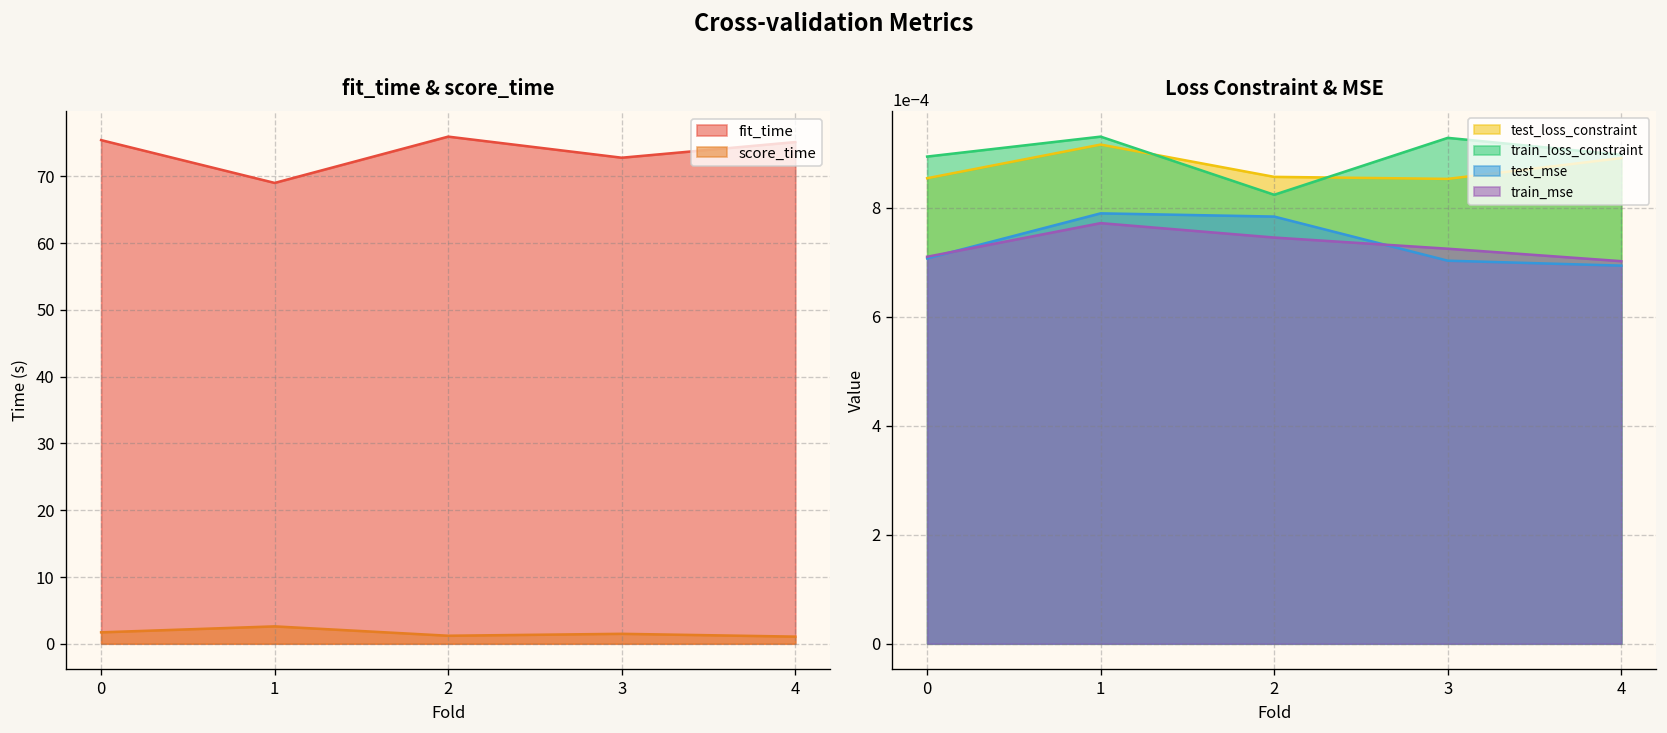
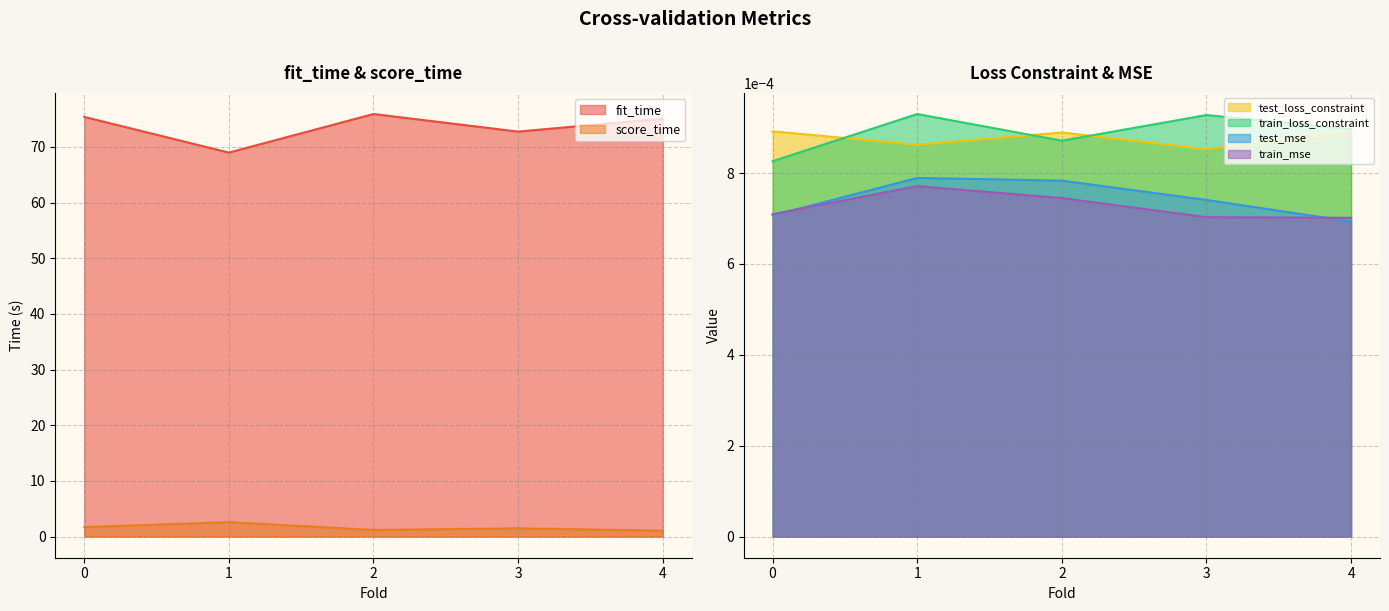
  {
    "Loss Constraint & MSE": {
      "test_loss_constraint": {
-       "0": 0.00085,
-       "1": 0.00092,
-       "2": 0.00086,
+       "0": 0.00089,
+       "1": 0.00086,
+       "2": 0.00089,
        "3": 0.00085
      },
      "train_loss_constraint": {
-       "0": 0.00089,
+       "0": 0.00083,
        "1": 0.00093,
-       "2": 0.00082,
+       "2": 0.00087,
        "3": 0.00093
      },
      "test_mse": {
        "1": 0.00079,
        "2": 0.00078,
-       "3": 0.00070,
+       "3": 0.00074,
        "4": 0.00069
      },
      "train_mse": {
        "1": 0.00077,
        "2": 0.00074,
-       "3": 0.00072,
+       "3": 0.00070,
        "4": 0.00070
      }
    }
  }
